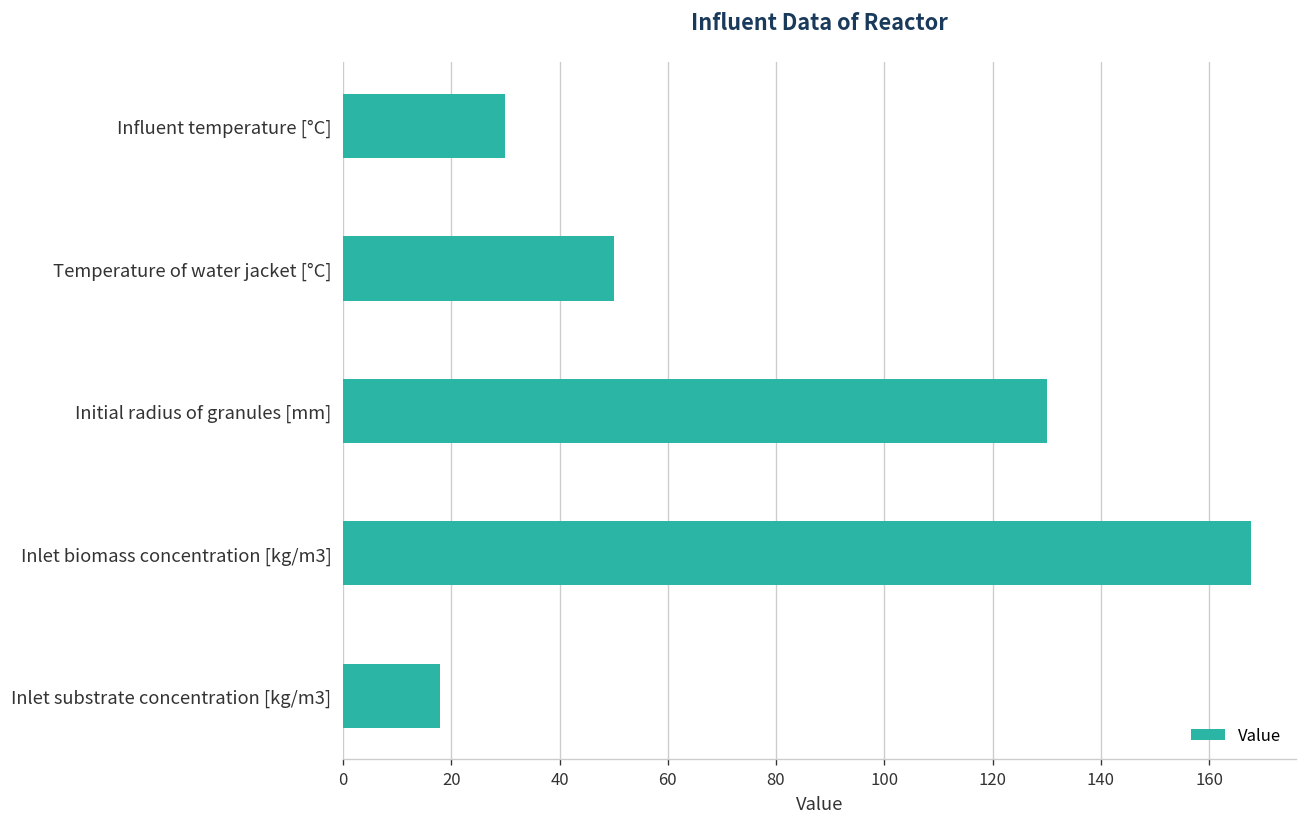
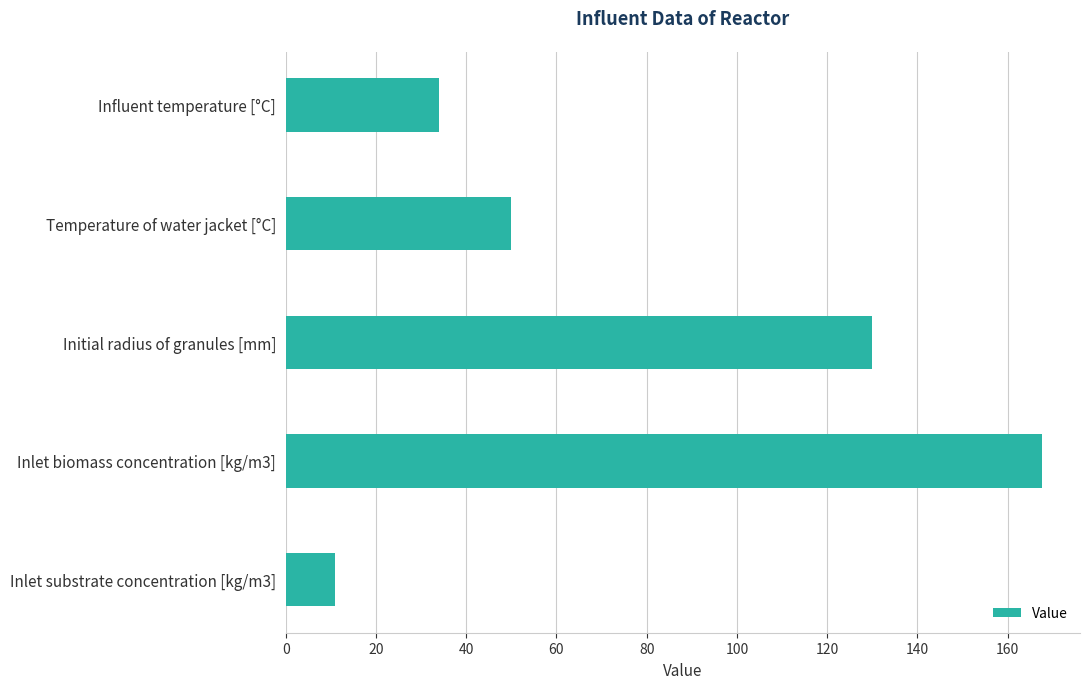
  {
-   "Influent temperature [°C]": 30,
+   "Influent temperature [°C]": 34,
    "Temperature of water jacket [°C]": 50,
    "Initial radius of granules [mm]": 130,
    "Inlet biomass concentration [kg/m3]": 168,
-   "Inlet substrate concentration [kg/m3]": 18
+   "Inlet substrate concentration [kg/m3]": 11
  }
